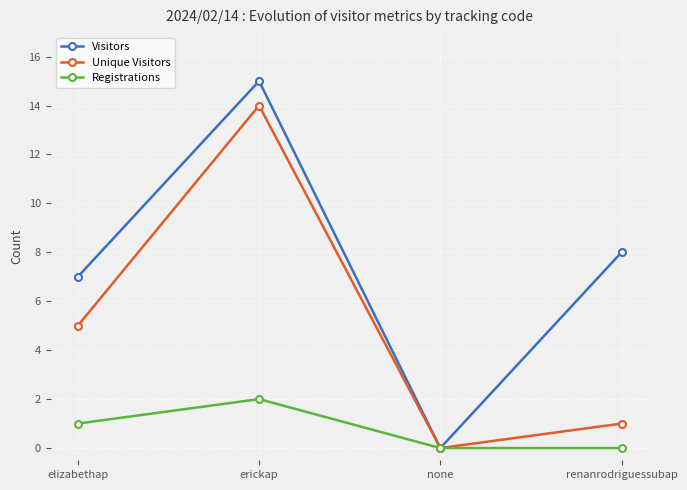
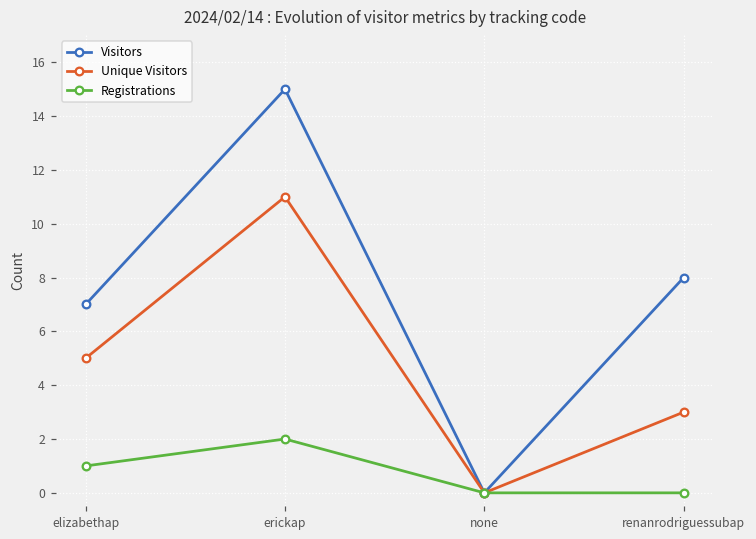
  {
    "Visitors": {
      "elizabethap": 7,
      "erickap": 15,
      "renanrodriguessubap": 8
    },
    "Unique Visitors": {
      "elizabethap": 5,
-     "erickap": 14,
-     "renanrodriguessubap": 1
+     "erickap": 11,
+     "renanrodriguessubap": 3
    },
    "Registrations": {
      "elizabethap": 1,
      "erickap": 2,
      "renanrodriguessubap": 0
    }
  }
